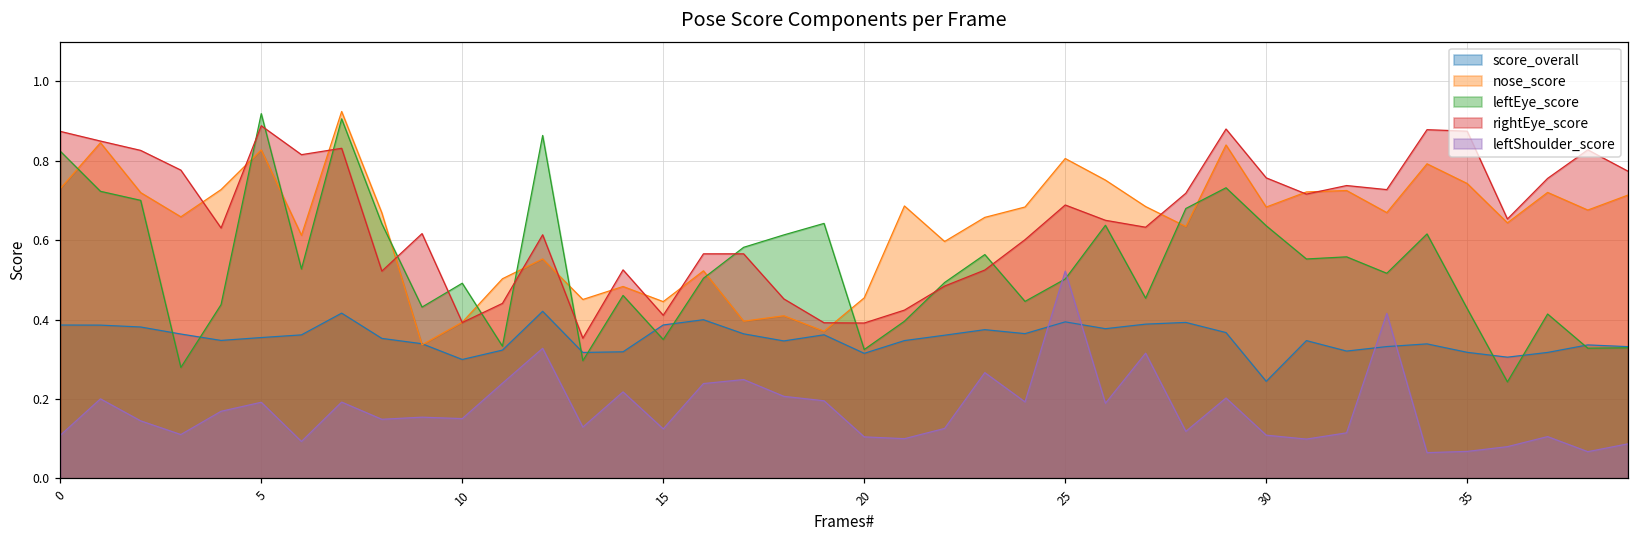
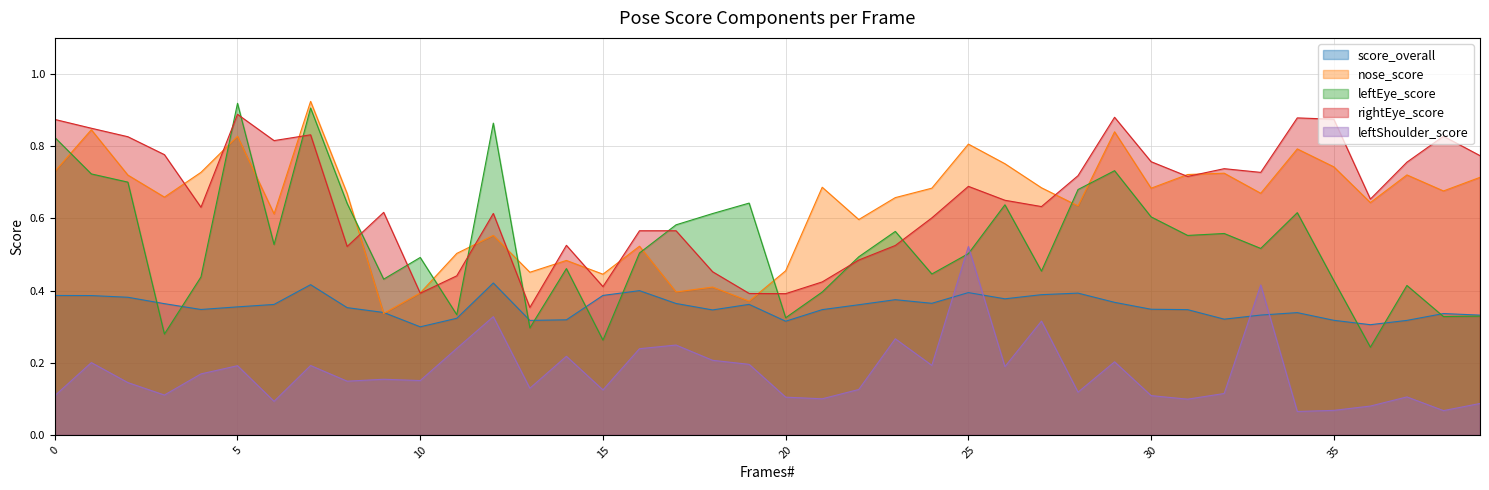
  {
    "score_overall": {
      "0": 0.39,
      "5": 0.35,
      "10": 0.30,
      "15": 0.39,
      "20": 0.31,
      "25": 0.39,
-     "30": 0.24,
+     "30": 0.35,
      "35": 0.32
    },
    "leftEye_score": {
      "0": 0.82,
      "5": 0.92,
      "10": 0.49,
-     "15": 0.35,
+     "15": 0.26,
      "20": 0.32,
      "25": 0.50,
-     "30": 0.64,
+     "30": 0.60,
      "35": 0.43
    },
    "leftShoulder_score": {
      "0": 0.11,
      "5": 0.19,
      "10": 0.15,
      "15": 0.12,
      "20": 0.10,
      "25": 0.52,
      "30": 0.11,
      "35": 0.07
    }
  }
